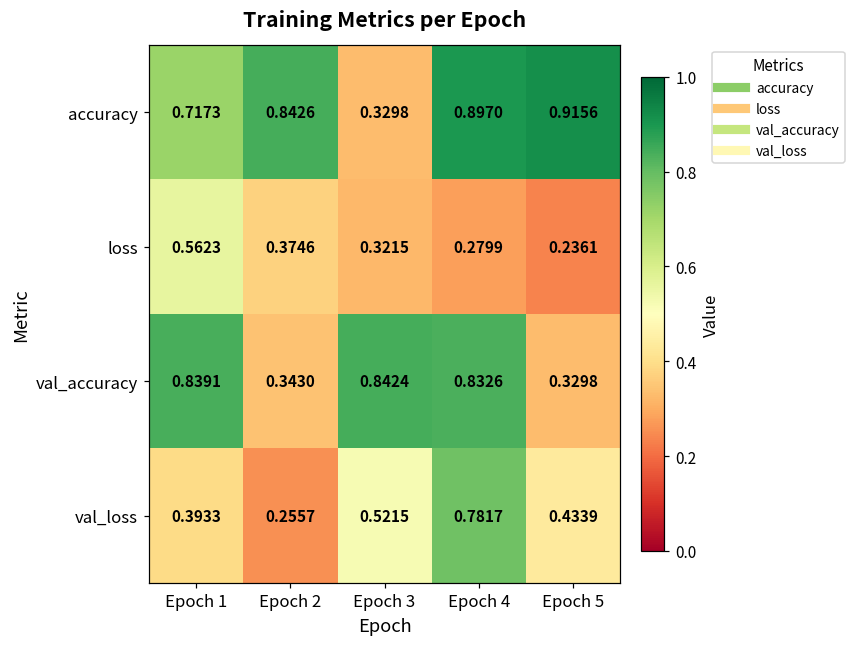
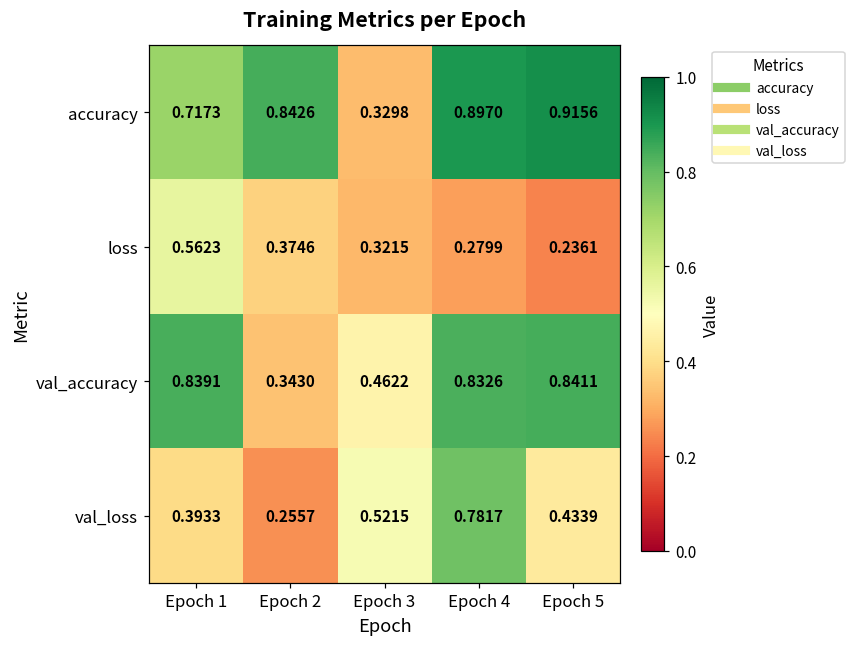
  {
    "accuracy": {
      "Epoch 1": 0.7173,
      "Epoch 2": 0.8426,
      "Epoch 3": 0.3298,
      "Epoch 4": 0.8970,
      "Epoch 5": 0.9156
    },
    "loss": {
      "Epoch 1": 0.5623,
      "Epoch 2": 0.3746,
      "Epoch 3": 0.3215,
      "Epoch 4": 0.2799,
      "Epoch 5": 0.2361
    },
    "val_accuracy": {
      "Epoch 1": 0.8391,
      "Epoch 2": 0.3430,
-     "Epoch 3": 0.8424,
+     "Epoch 3": 0.4622,
      "Epoch 4": 0.8326,
-     "Epoch 5": 0.3298
+     "Epoch 5": 0.8411
    },
    "val_loss": {
      "Epoch 1": 0.3933,
      "Epoch 2": 0.2557,
      "Epoch 3": 0.5215,
      "Epoch 4": 0.7817,
      "Epoch 5": 0.4339
    }
  }
